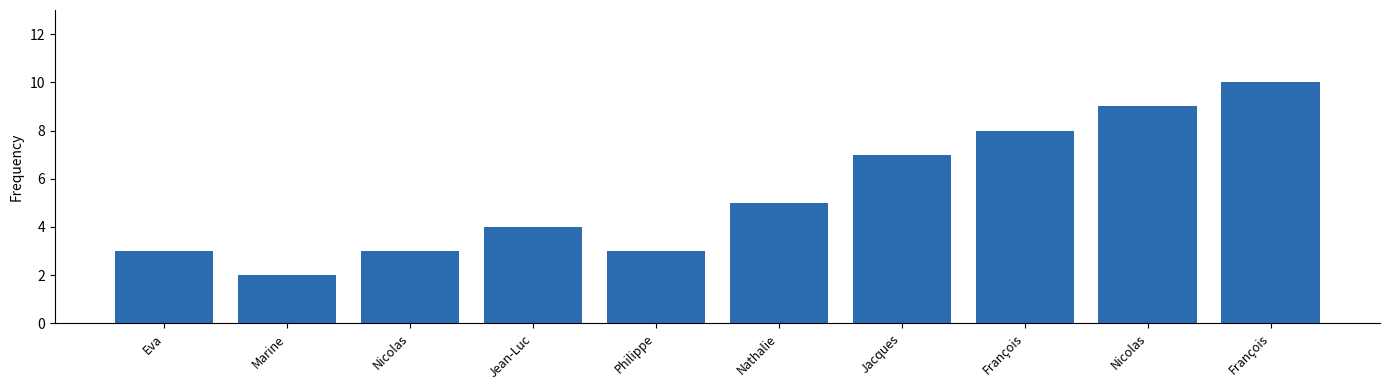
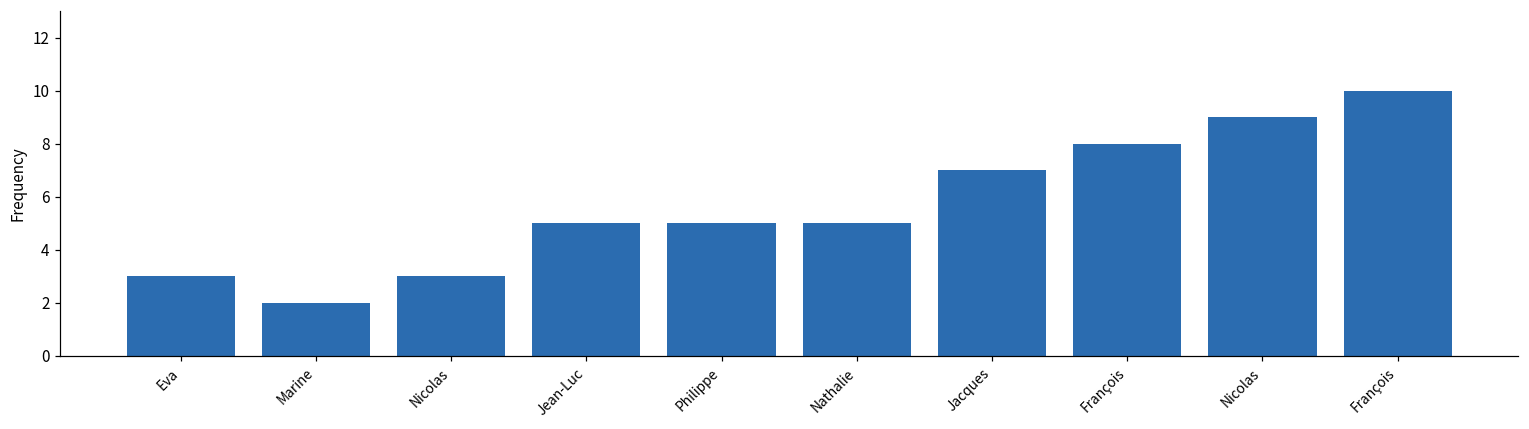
  {
    "Eva": 3,
    "Marine": 2,
-   "Jean-Luc": 4,
-   "Philippe": 3,
+   "Jean-Luc": 5,
+   "Philippe": 5,
    "Nathalie": 5,
    "Jacques": 7
  }
